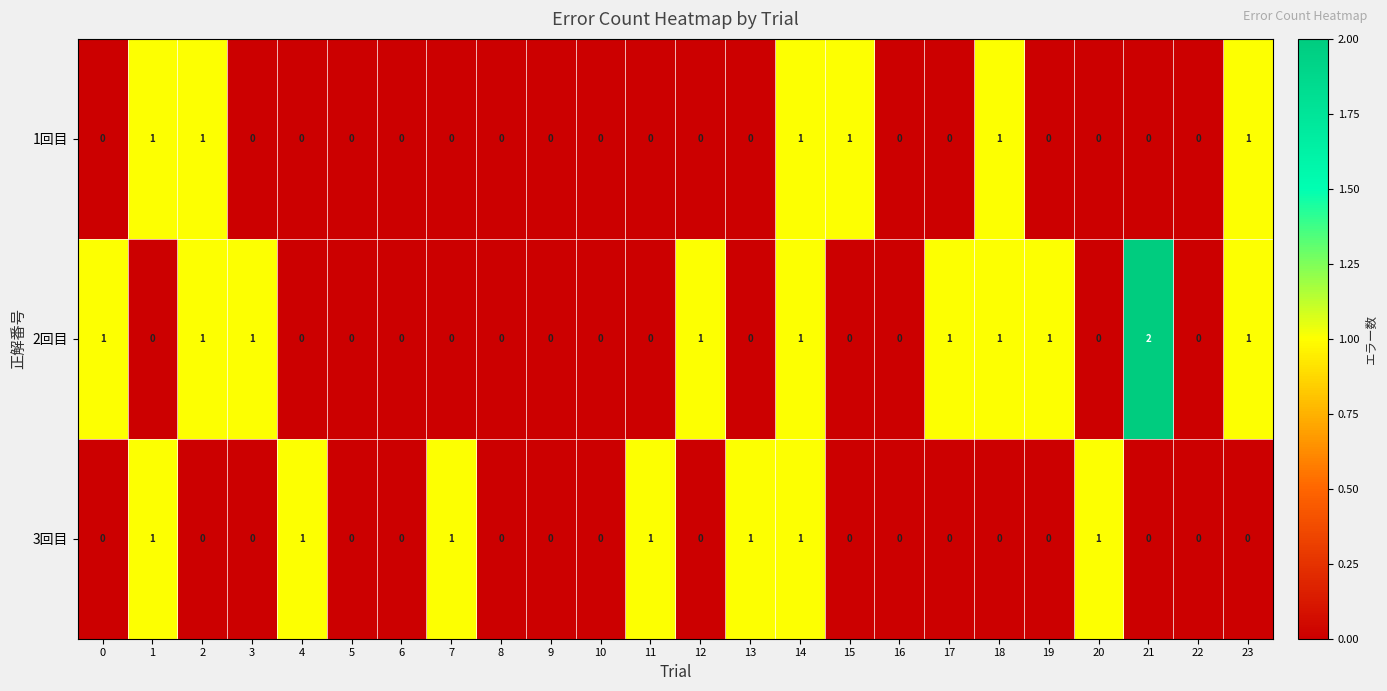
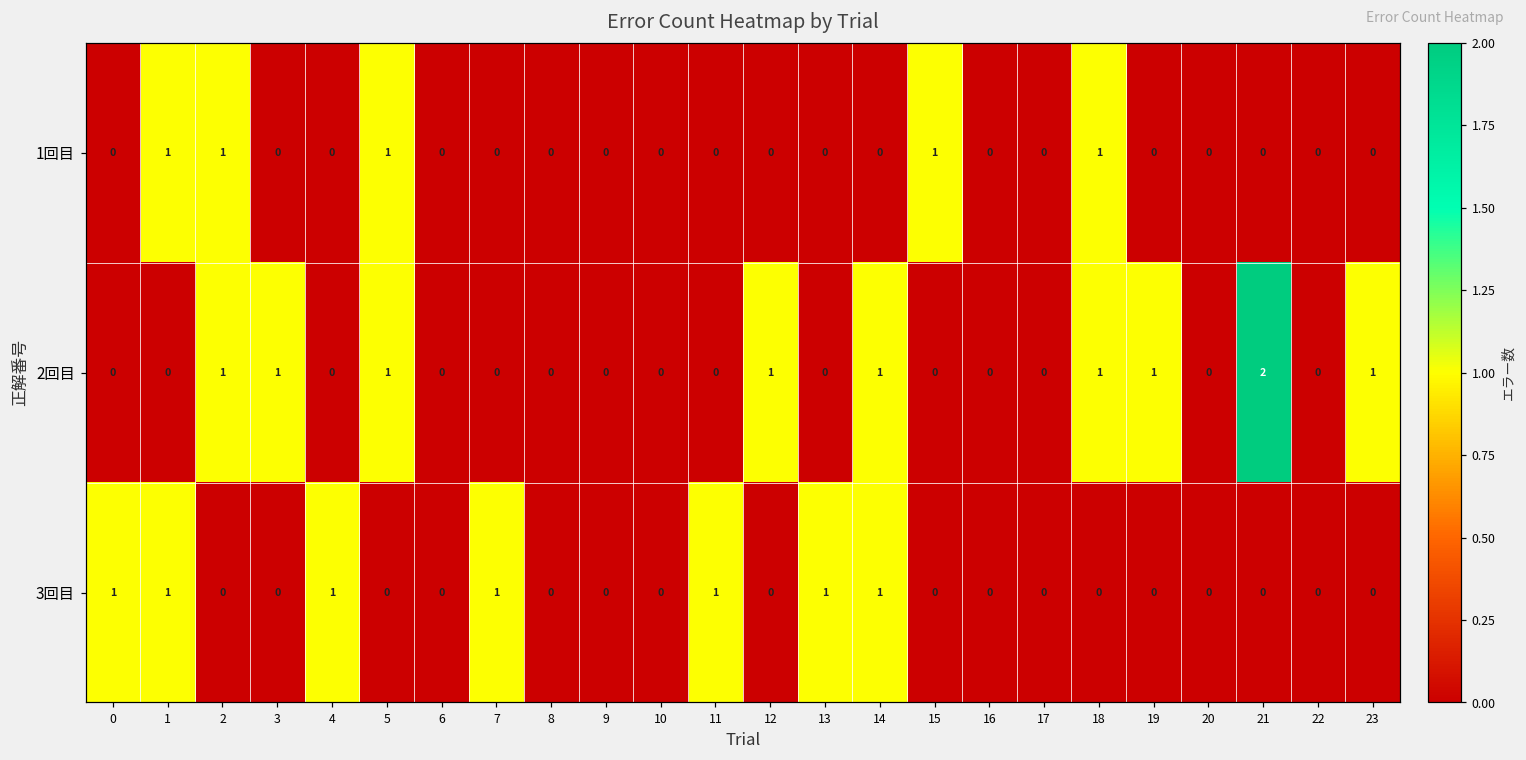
  {
    "1回目": {
      "0": 0,
      "1": 1,
      "2": 1,
      "3": 0,
      "4": 0,
-     "5": 0,
+     "5": 1,
      "6": 0,
      "7": 0,
      "8": 0,
      "9": 0,
      "10": 0,
      "11": 0,
      "12": 0,
      "13": 0,
-     "14": 1,
+     "14": 0,
      "15": 1,
      "16": 0,
      "17": 0,
      "18": 1,
      "19": 0,
      "20": 0,
      "21": 0,
      "22": 0,
-     "23": 1
+     "23": 0
    },
    "2回目": {
-     "0": 1,
+     "0": 0,
      "1": 0,
      "2": 1,
      "3": 1,
      "4": 0,
-     "5": 0,
+     "5": 1,
      "6": 0,
      "7": 0,
      "8": 0,
      "9": 0,
      "10": 0,
      "11": 0,
      "12": 1,
      "13": 0,
      "14": 1,
      "15": 0,
      "16": 0,
-     "17": 1,
+     "17": 0,
      "18": 1,
      "19": 1,
      "20": 0,
      "21": 2,
      "22": 0,
      "23": 1
    },
    "3回目": {
-     "0": 0,
+     "0": 1,
      "1": 1,
      "2": 0,
      "3": 0,
      "4": 1,
      "5": 0,
      "6": 0,
      "7": 1,
      "8": 0,
      "9": 0,
      "10": 0,
      "11": 1,
      "12": 0,
      "13": 1,
      "14": 1,
      "15": 0,
      "16": 0,
      "17": 0,
      "18": 0,
      "19": 0,
-     "20": 1,
+     "20": 0,
      "21": 0,
      "22": 0,
      "23": 0
    }
  }
